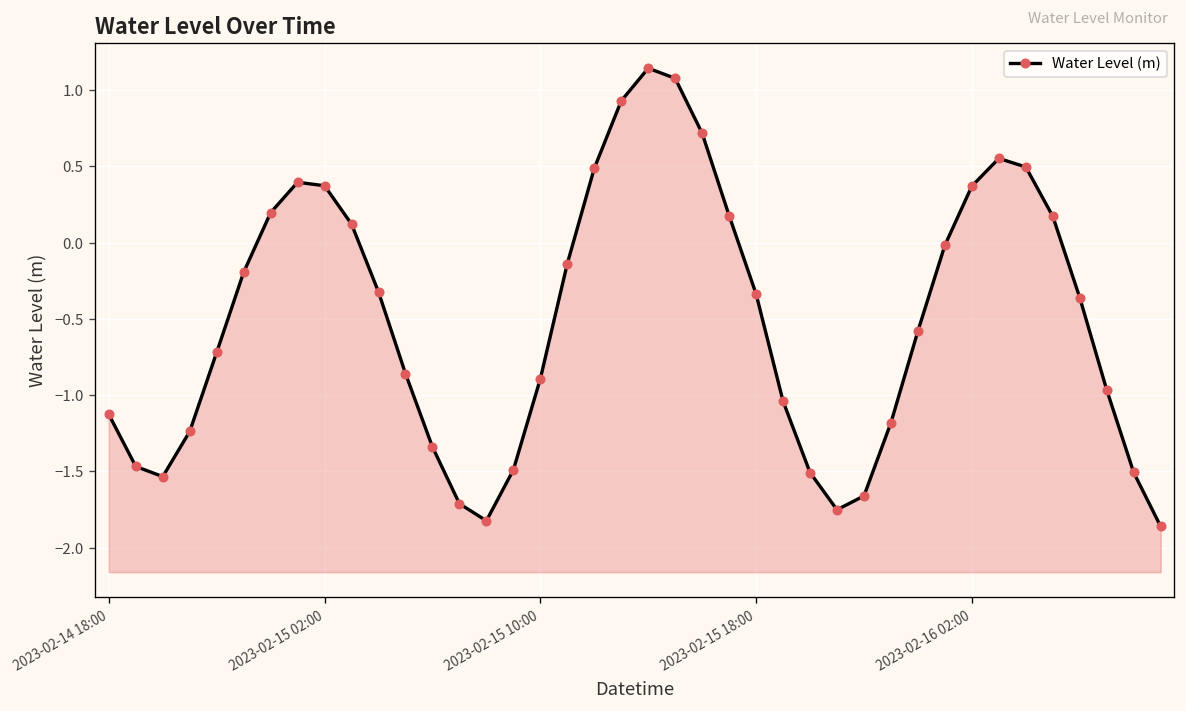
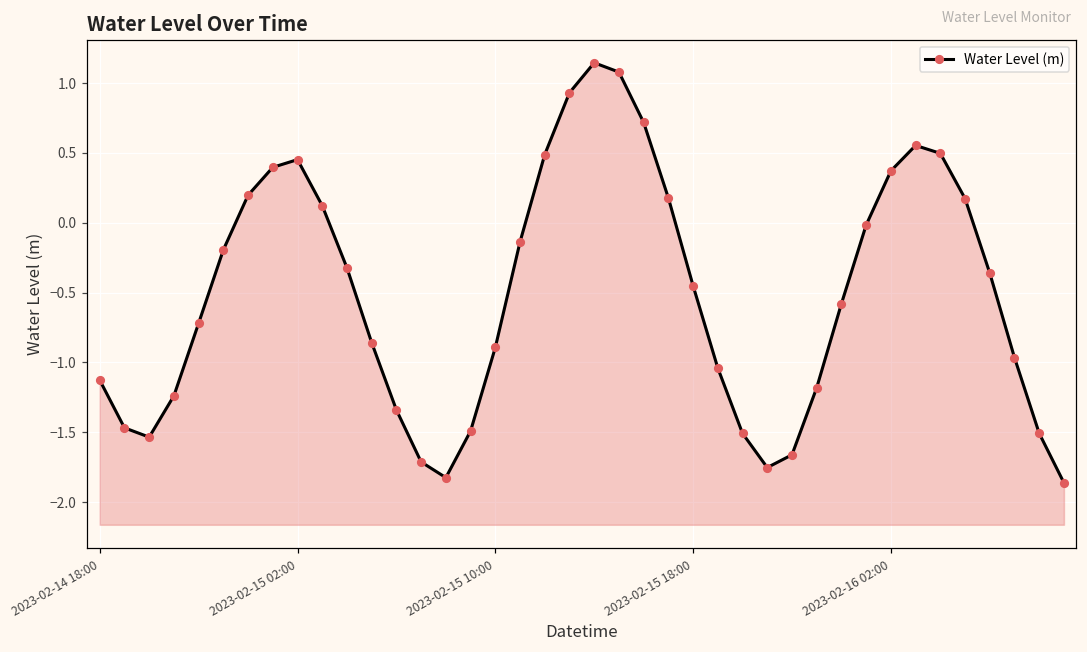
  {
    "2023-02-14 18:00": -1.13,
-   "2023-02-15 02:00": 0.37,
+   "2023-02-15 02:00": 0.45,
    "2023-02-15 10:00": -0.89,
-   "2023-02-15 18:00": -0.34,
+   "2023-02-15 18:00": -0.45,
    "2023-02-16 02:00": 0.37
  }
